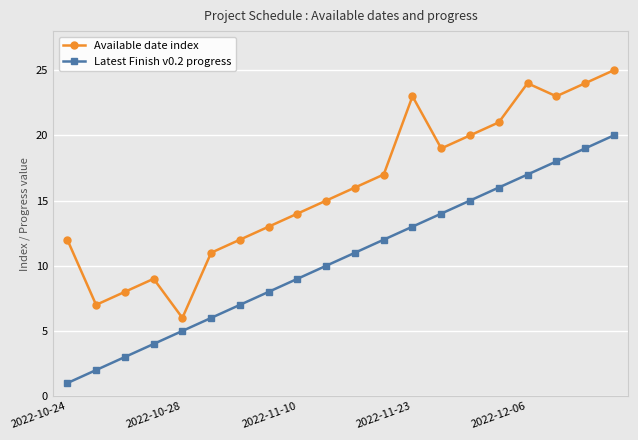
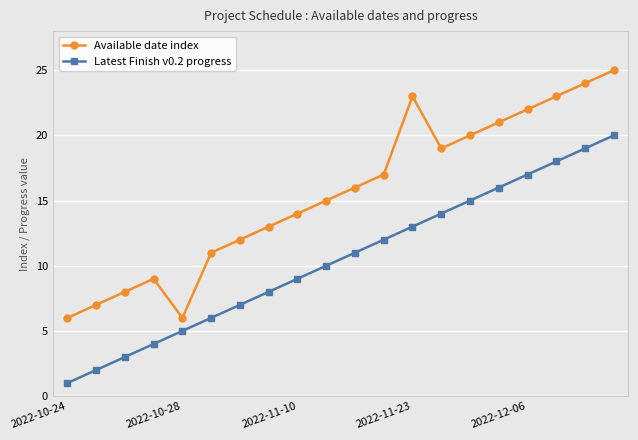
  {
    "Available date index": {
-     "2022-10-24": 12,
+     "2022-10-24": 6,
      "2022-10-28": 6,
      "2022-11-10": 14,
      "2022-11-23": 23,
-     "2022-12-06": 24
+     "2022-12-06": 22
    },
    "Latest Finish v0.2 progress": {
      "2022-10-24": 1,
      "2022-10-28": 5,
      "2022-11-10": 9,
      "2022-11-23": 13,
      "2022-12-06": 17
    }
  }
